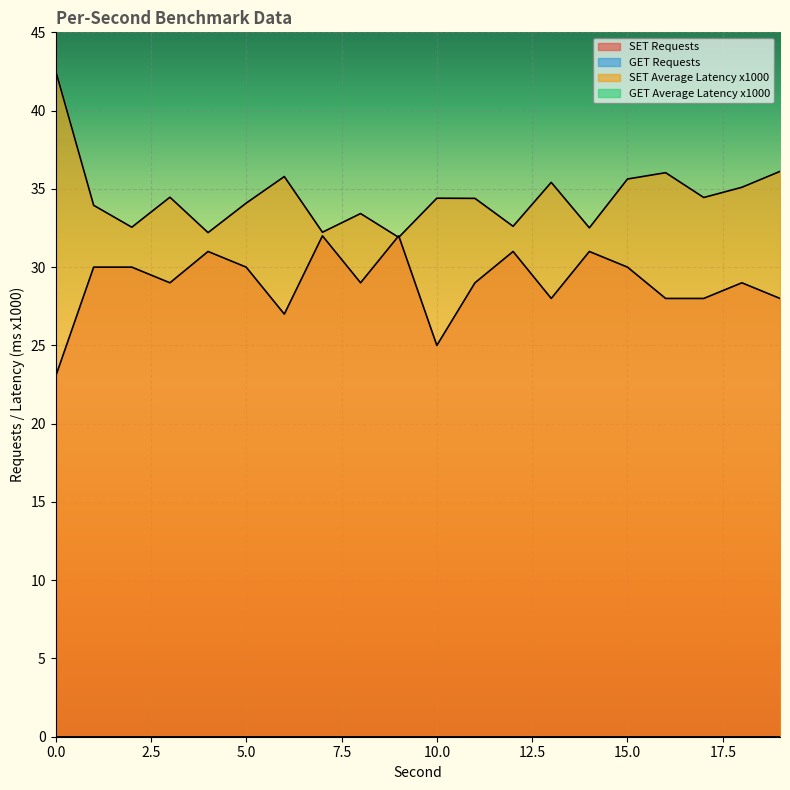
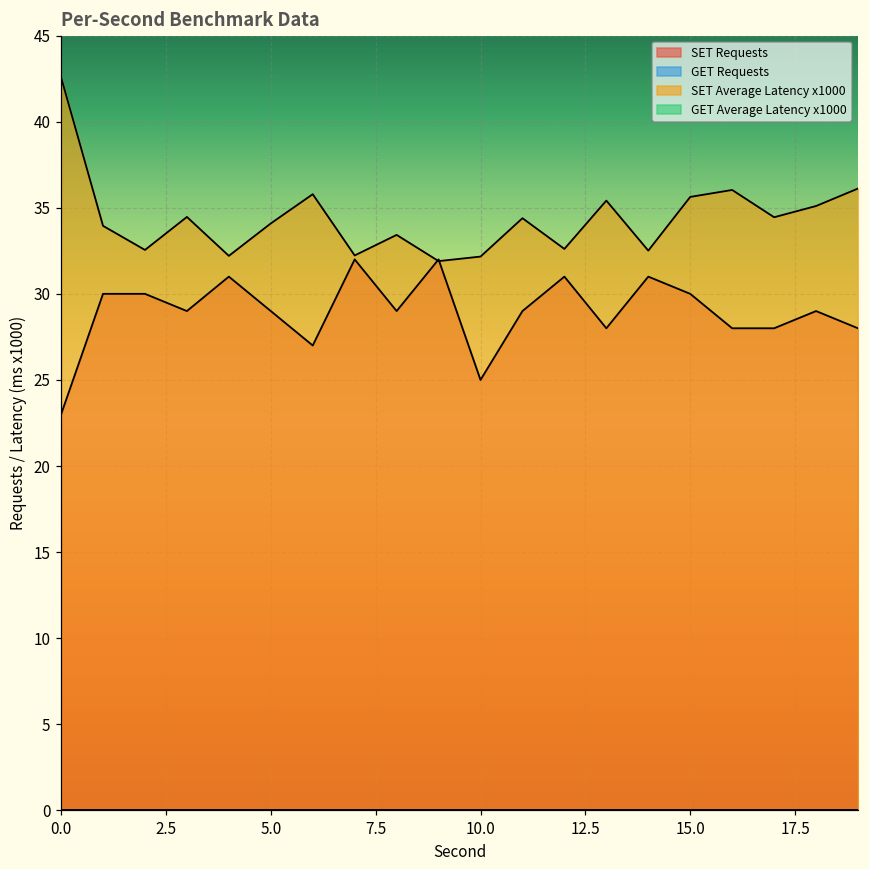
  {
    "SET Requests": {
      "0.0": 23,
-     "5.0": 30,
+     "5.0": 29,
      "10.0": 25,
      "15.0": 30
    },
    "GET Average Latency x1000": {
      "0.0": 0.0,
      "5.0": 0.0,
      "10.0": 0.0,
      "15.0": 0.0
    },
    "SET Average Latency x1000": {
      "0.0": 42.6,
      "5.0": 34.1,
-     "10.0": 34.4,
+     "10.0": 32.2,
      "15.0": 35.6
    }
  }
